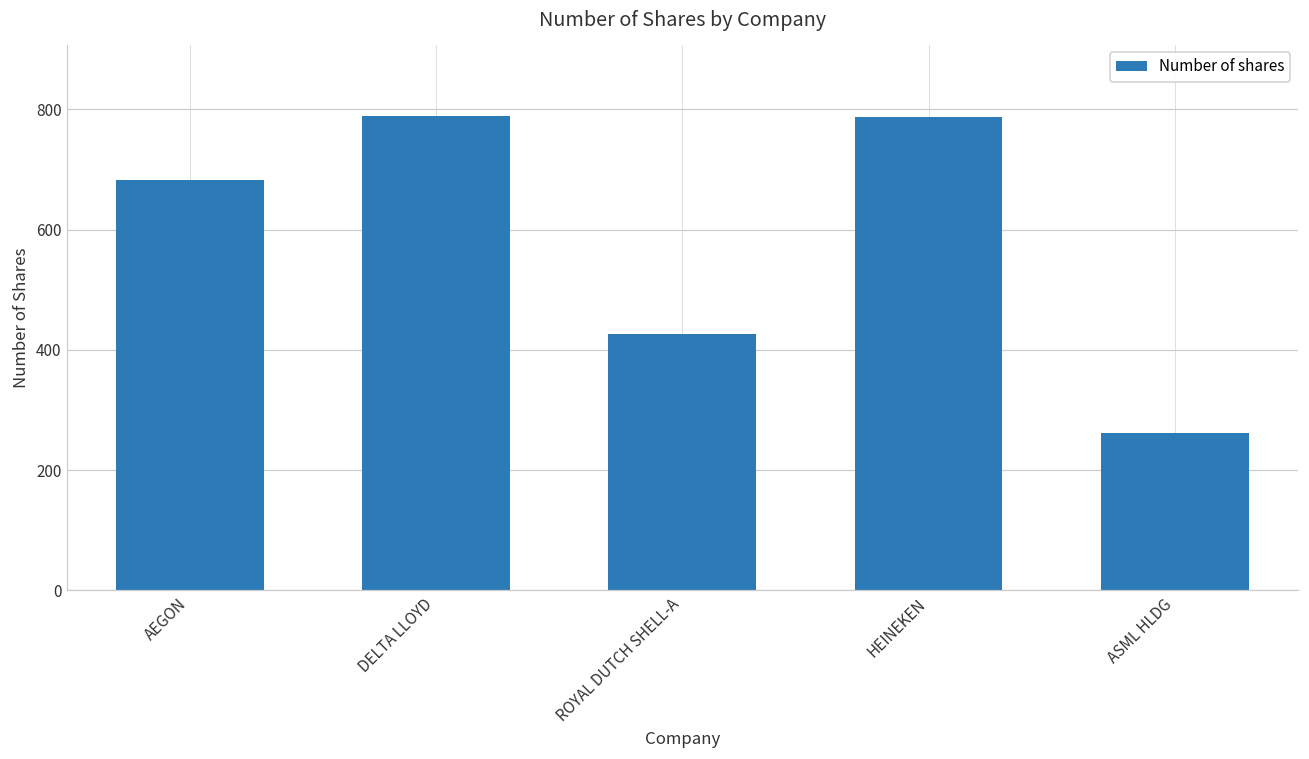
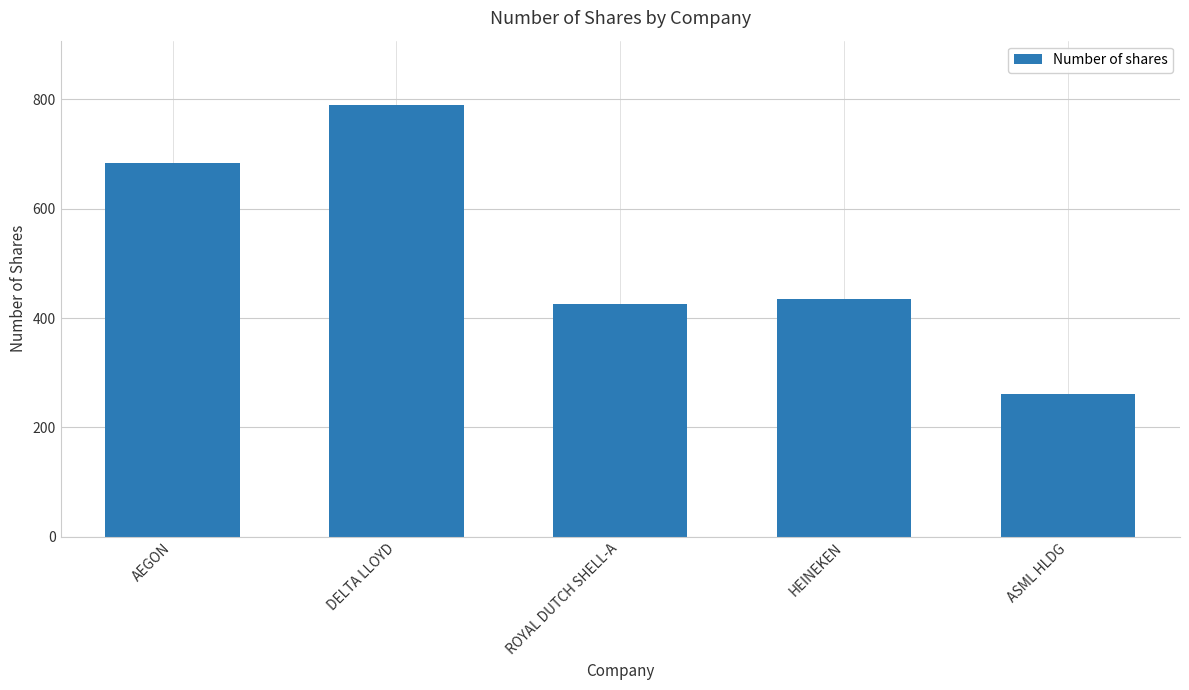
  {
    "AEGON": 680,
    "DELTA LLOYD": 790,
    "ROYAL DUTCH SHELL-A": 430,
-   "HEINEKEN": 790,
+   "HEINEKEN": 430,
    "ASML HLDG": 260
  }
